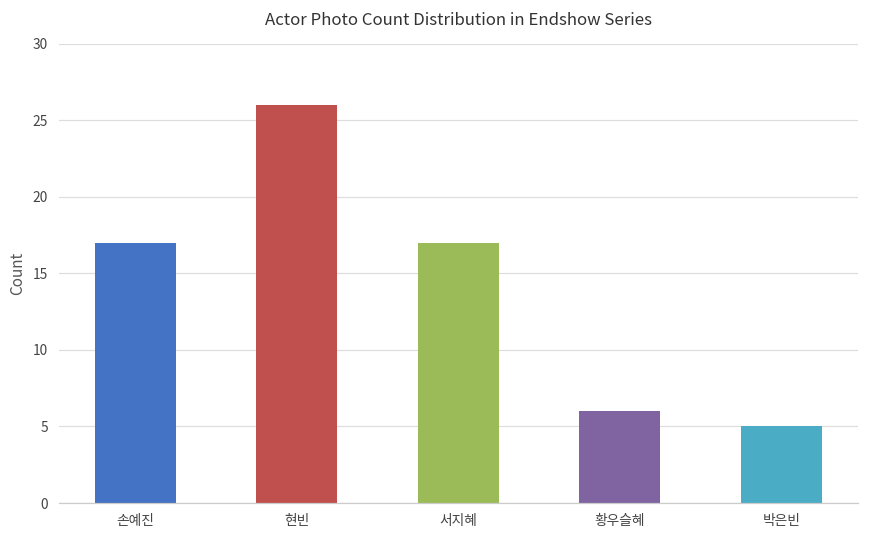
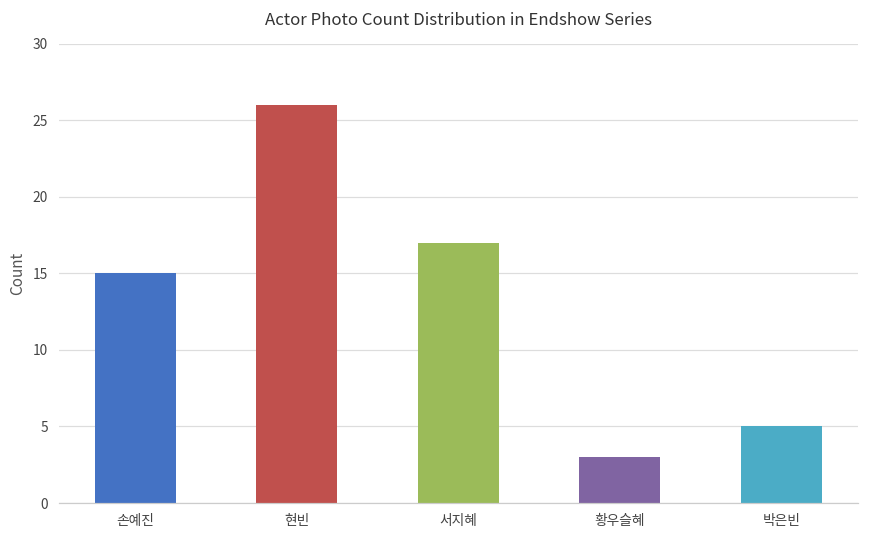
  {
-   "손예진": 17,
+   "손예진": 15,
    "현빈": 26,
    "서지혜": 17,
-   "황우슬혜": 6,
+   "황우슬혜": 3,
    "박은빈": 5
  }
